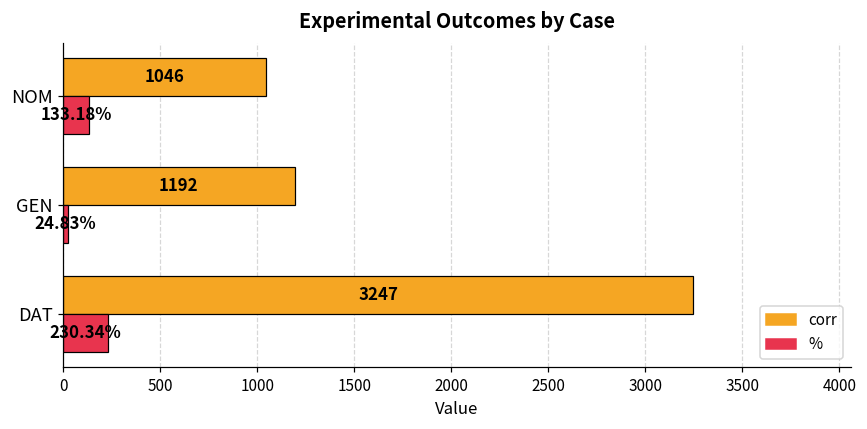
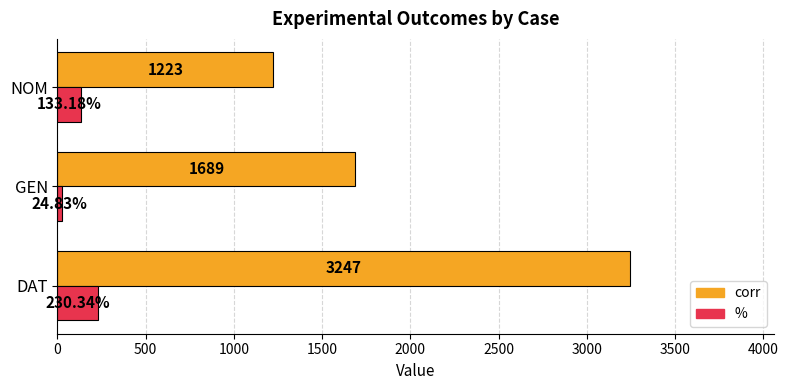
  {
    "corr": {
-     "NOM": "1046",
-     "GEN": "1192",
+     "NOM": "1223",
+     "GEN": "1689",
      "DAT": "3247"
    },
    "%": {
      "NOM": "133.18%",
      "GEN": "24.83%",
      "DAT": "230.34%"
    }
  }
